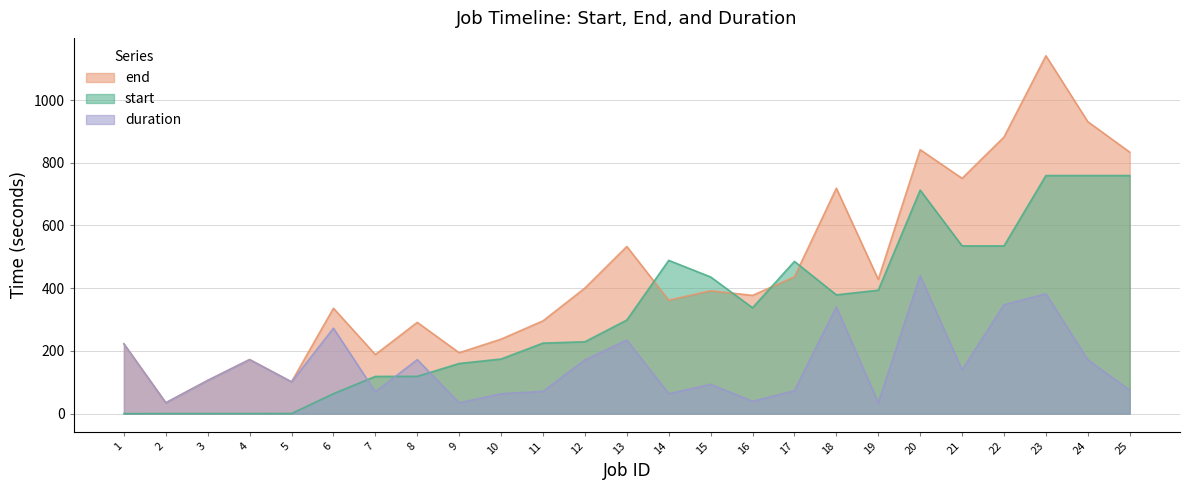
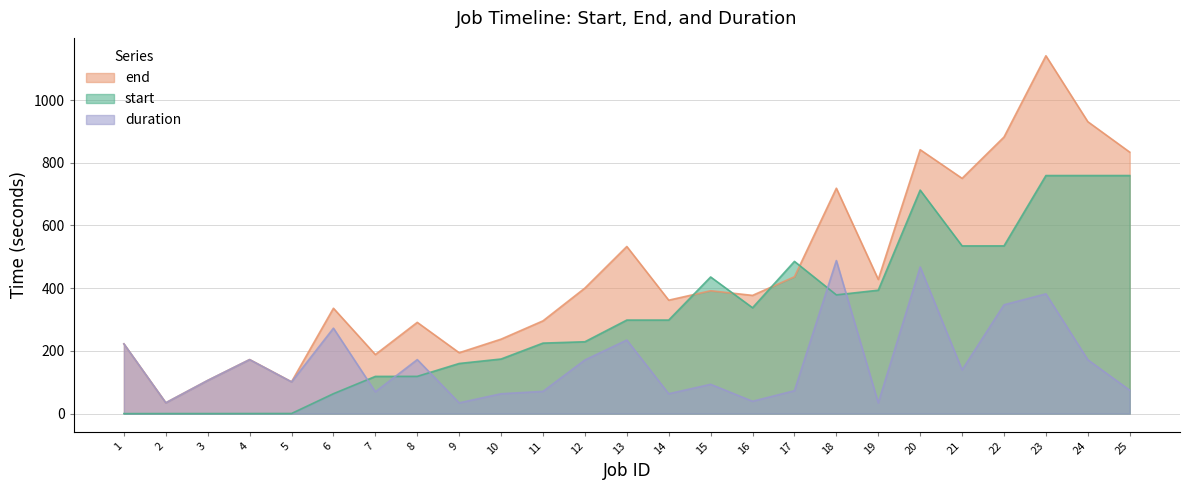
  {
    "end": {
      "6": 340,
      "7": 190,
      "8": 290,
      "9": 190,
      "10": 240,
      "11": 300,
      "12": 400,
      "13": 530,
      "14": 360,
      "15": 390,
      "16": 380,
      "17": 440,
      "18": 720,
      "19": 430,
      "20": 840,
      "21": 750,
      "22": 880,
      "23": 1140,
      "24": 930,
      "25": 830
    },
    "start": {
      "1": 0,
      "2": 0,
      "3": 0,
      "4": 0,
      "5": 0,
      "6": 60,
      "7": 120,
      "8": 120,
      "9": 160,
      "10": 170,
      "11": 220,
      "12": 230,
      "13": 300,
-     "14": 490,
+     "14": 300,
      "15": 440,
      "16": 340,
      "17": 490,
      "18": 380,
      "19": 390,
      "20": 710,
      "21": 530,
      "22": 530,
      "23": 760,
      "24": 760,
      "25": 760
    },
    "duration": {
      "6": 270,
      "7": 70,
      "8": 170,
      "9": 30,
      "10": 60,
      "11": 70,
      "12": 170,
      "13": 230,
      "14": 60,
      "15": 90,
      "16": 40,
      "17": 70,
-     "18": 340,
+     "18": 490,
      "19": 30,
-     "20": 440,
+     "20": 470,
      "21": 140,
      "22": 350,
      "23": 380,
      "24": 170,
      "25": 70
    }
  }
